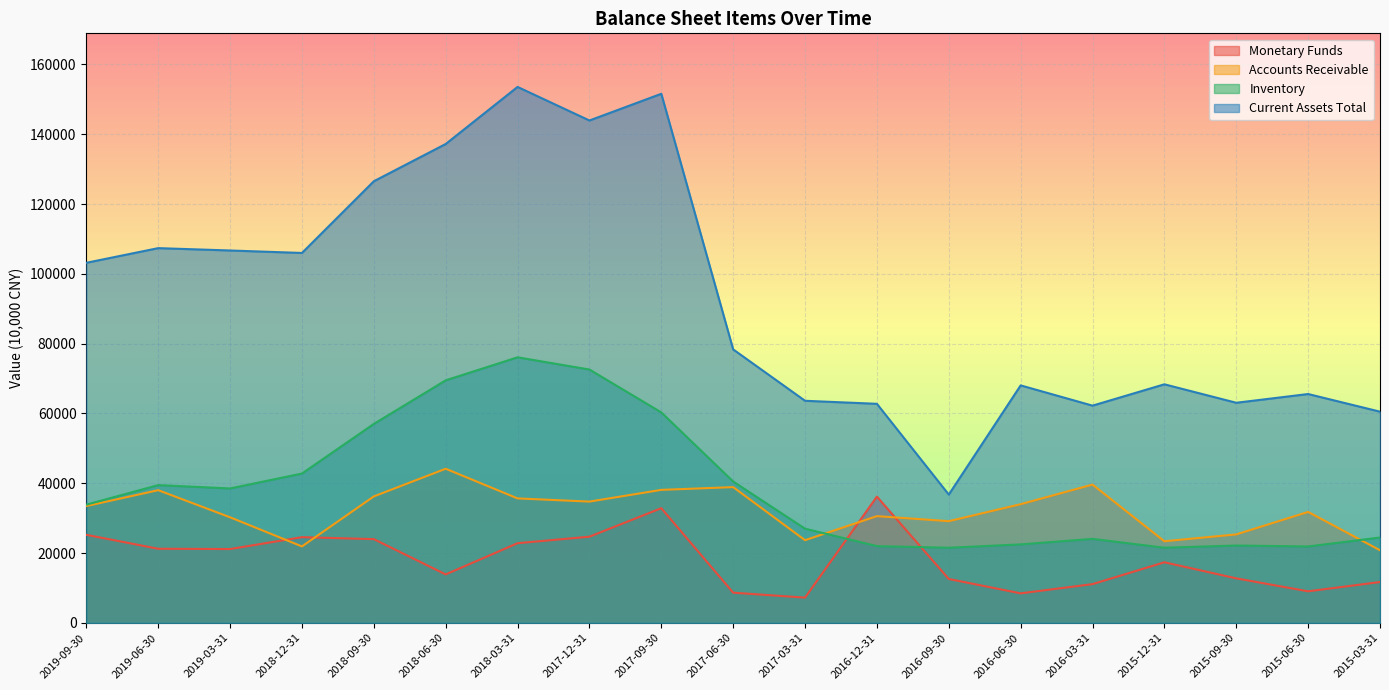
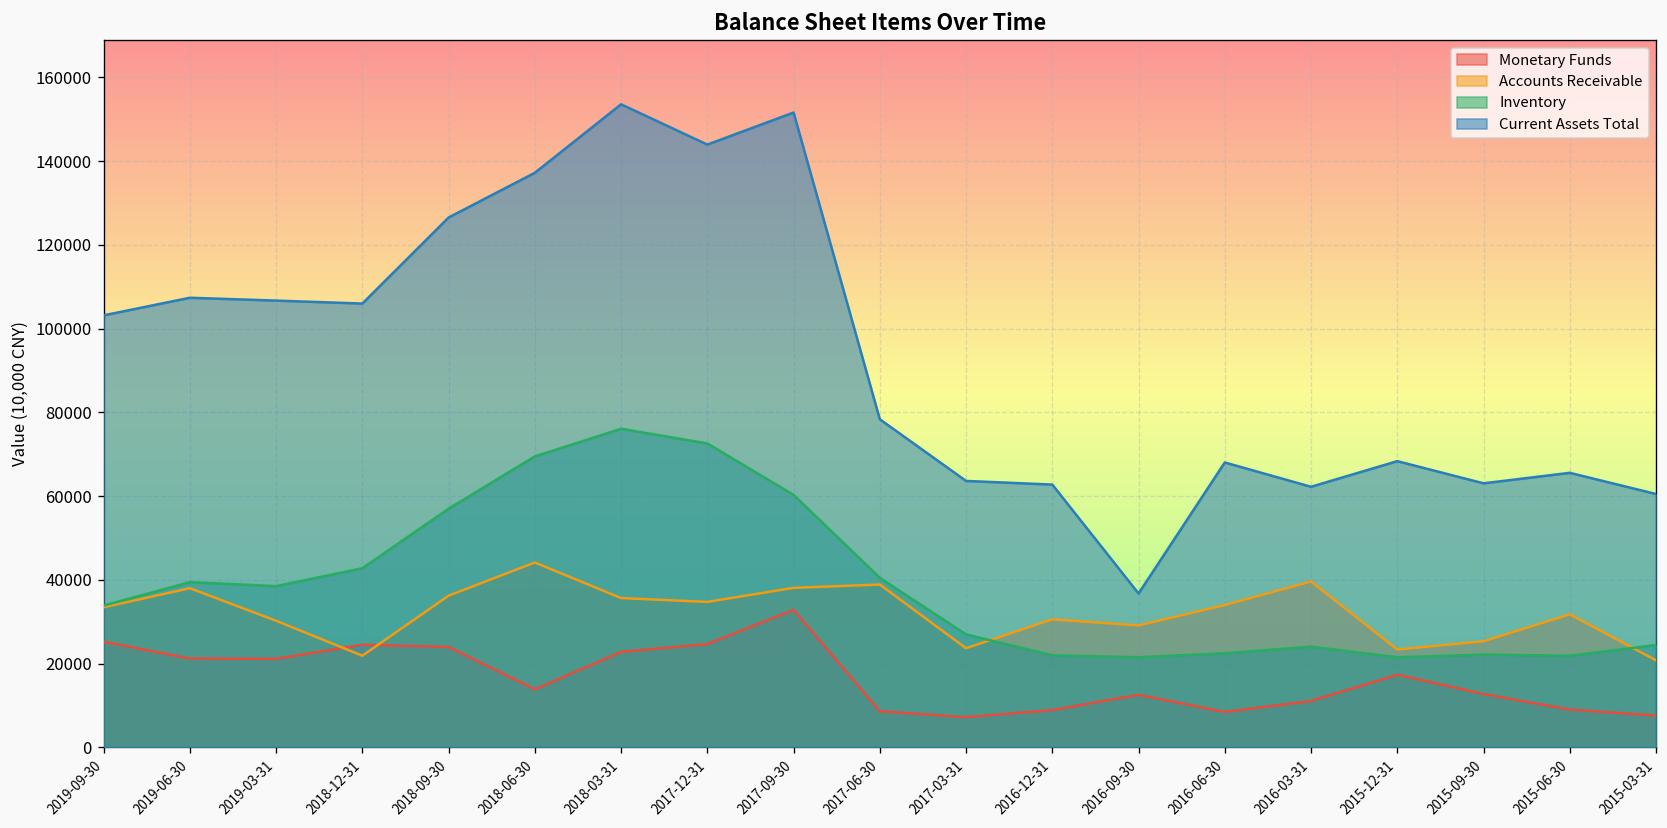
  {
    "Monetary Funds": {
      "2019-09-30": 25000,
      "2019-06-30": 21000,
      "2019-03-31": 21000,
      "2018-12-31": 25000,
      "2018-09-30": 24000,
      "2018-06-30": 14000,
      "2018-03-31": 23000,
      "2017-12-31": 25000,
      "2017-09-30": 33000,
      "2017-06-30": 9000,
      "2017-03-31": 7000,
-     "2016-12-31": 36000,
+     "2016-12-31": 9000,
      "2016-09-30": 13000,
      "2016-06-30": 8000,
      "2016-03-31": 11000,
      "2015-12-31": 17000,
      "2015-09-30": 13000,
      "2015-06-30": 9000,
-     "2015-03-31": 12000
+     "2015-03-31": 8000
    },
    "Accounts Receivable": {
      "2019-06-30": 38000,
      "2019-03-31": 30000,
      "2018-12-31": 22000,
      "2018-09-30": 36000,
      "2018-06-30": 44000,
      "2018-03-31": 36000,
      "2017-12-31": 35000,
      "2017-09-30": 38000,
      "2017-06-30": 39000,
      "2017-03-31": 24000,
      "2016-12-31": 31000,
      "2016-09-30": 29000,
      "2016-06-30": 34000,
      "2016-03-31": 40000,
      "2015-12-31": 23000,
      "2015-09-30": 25000,
      "2015-06-30": 32000,
      "2015-03-31": 21000
    },
    "Inventory": {
      "2019-06-30": 39000,
      "2019-03-31": 39000,
      "2018-12-31": 43000,
      "2018-09-30": 57000,
      "2018-06-30": 69000,
      "2018-03-31": 76000,
      "2017-12-31": 73000,
      "2017-09-30": 60000,
      "2017-06-30": 40000,
      "2017-03-31": 27000,
      "2016-12-31": 22000,
      "2016-09-30": 22000,
      "2016-06-30": 22000,
      "2016-03-31": 24000,
      "2015-12-31": 22000,
      "2015-09-30": 22000,
      "2015-06-30": 22000,
      "2015-03-31": 24000
    },
    "Current Assets Total": {
      "2019-09-30": 103000,
      "2019-06-30": 107000,
      "2019-03-31": 107000,
      "2018-12-31": 106000,
      "2018-09-30": 127000,
      "2018-06-30": 137000,
      "2018-03-31": 154000,
      "2017-12-31": 144000,
      "2017-09-30": 152000,
      "2017-06-30": 78000,
      "2017-03-31": 64000,
      "2016-12-31": 63000,
      "2016-09-30": 37000,
      "2016-06-30": 68000,
      "2016-03-31": 62000,
      "2015-12-31": 68000,
      "2015-09-30": 63000,
      "2015-06-30": 66000,
      "2015-03-31": 61000
    }
  }
